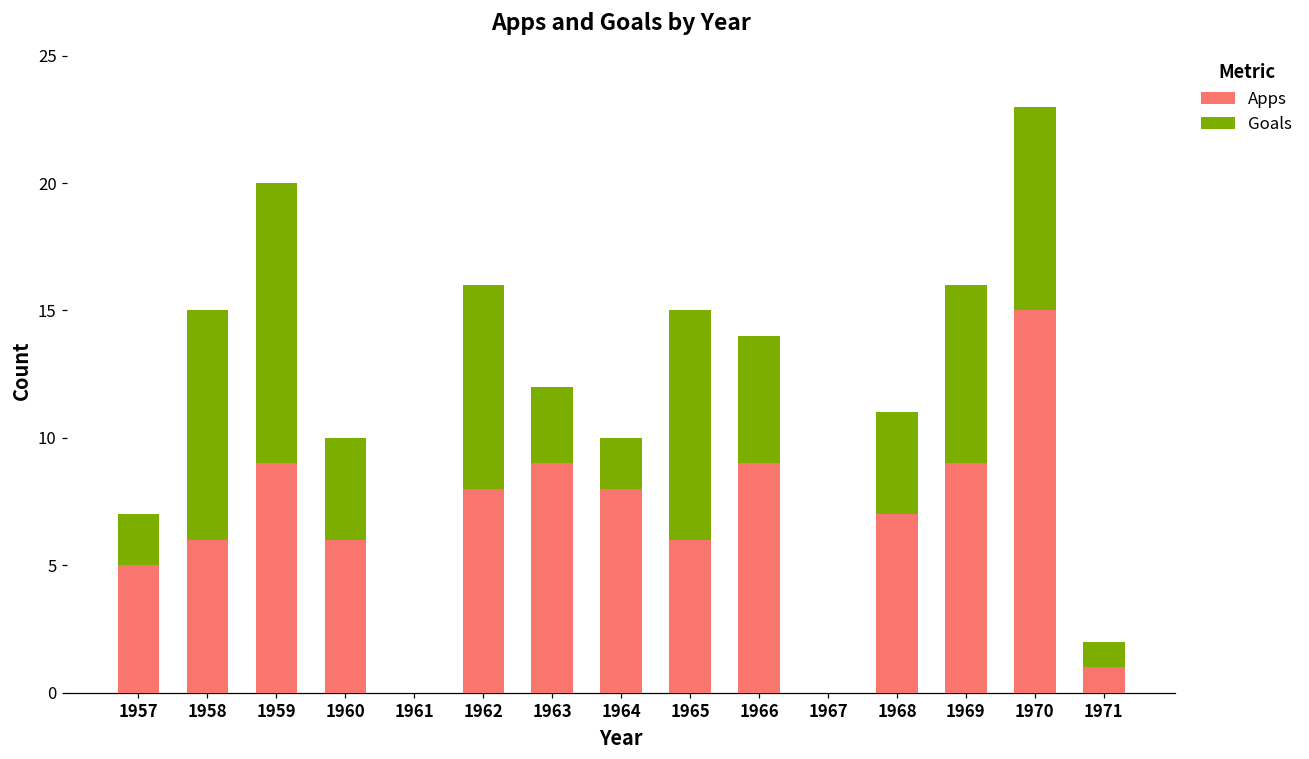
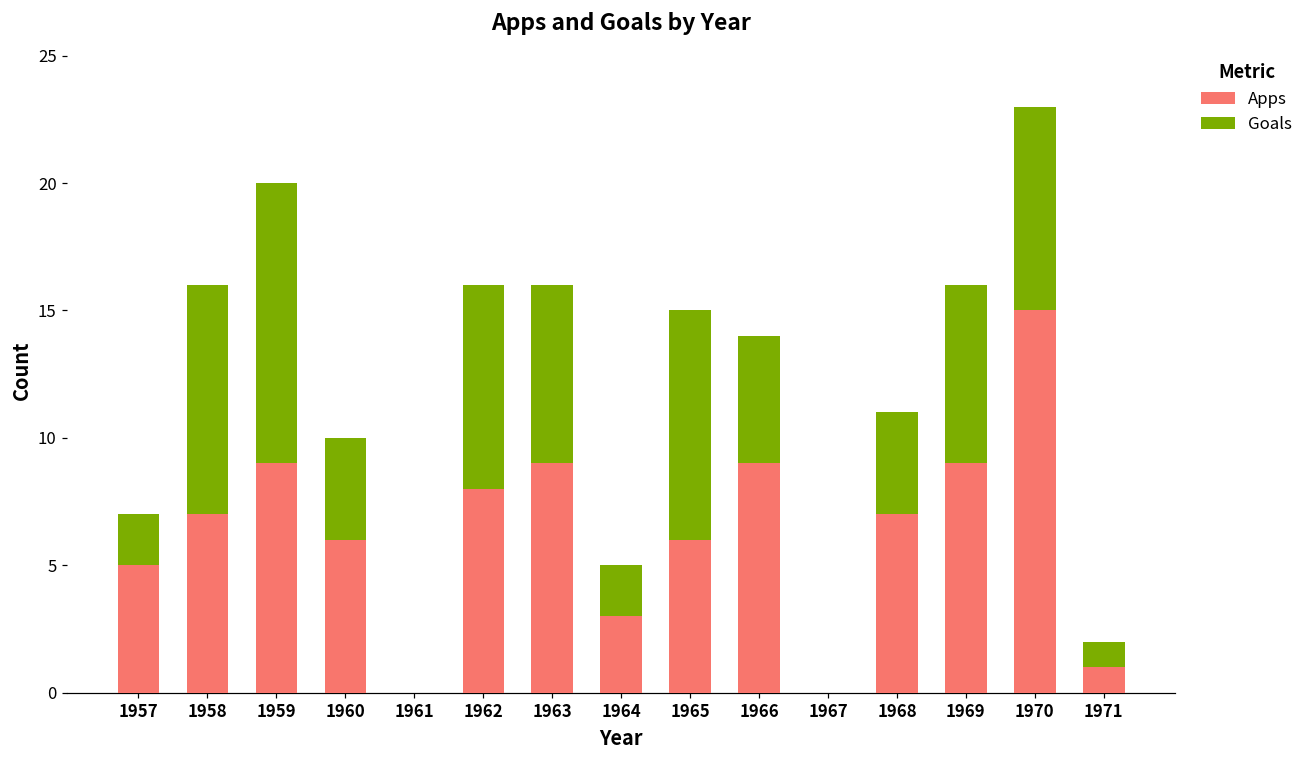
  {
    "Apps": {
      "1957": 5,
-     "1958": 6,
+     "1958": 7,
      "1959": 9,
      "1960": 6,
      "1961": 0,
      "1962": 8,
      "1963": 9,
-     "1964": 8,
+     "1964": 3,
      "1965": 6,
      "1966": 9,
      "1967": 0,
      "1968": 7,
      "1969": 9,
      "1970": 15,
      "1971": 1
    },
    "Goals": {
      "1957": 2,
      "1958": 9,
      "1959": 11,
      "1960": 4,
      "1961": 0,
      "1962": 8,
-     "1963": 3,
+     "1963": 7,
      "1964": 2,
      "1965": 9,
      "1966": 5,
      "1967": 0,
      "1968": 4,
      "1969": 7,
      "1970": 8,
      "1971": 1
    }
  }
